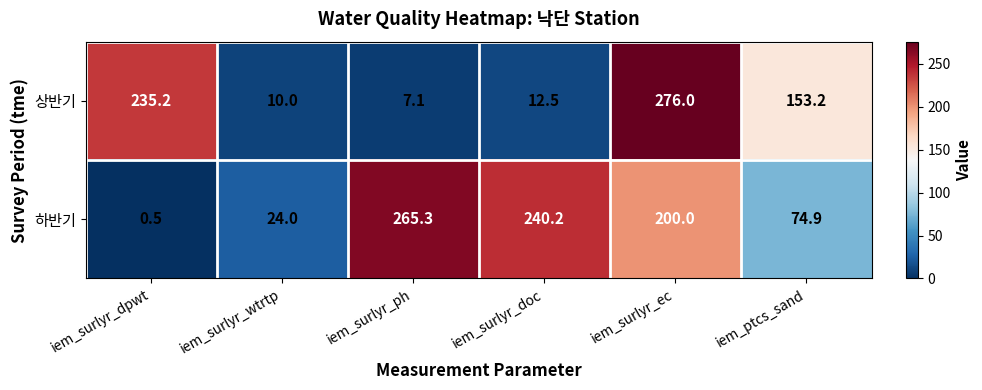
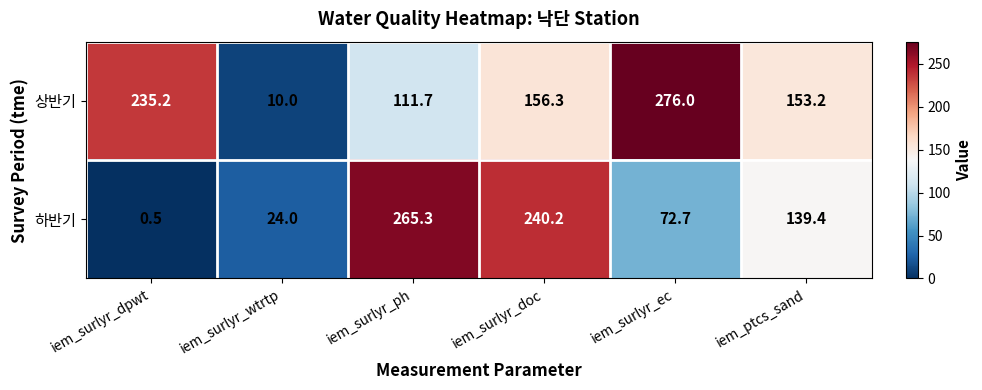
  {
    "상반기": {
      "iem_surlyr_dpwt": 235.2,
      "iem_surlyr_wtrtp": 10.0,
-     "iem_surlyr_ph": 7.1,
-     "iem_surlyr_doc": 12.5,
+     "iem_surlyr_ph": 111.7,
+     "iem_surlyr_doc": 156.3,
      "iem_surlyr_ec": 276.0,
      "iem_ptcs_sand": 153.2
    },
    "하반기": {
      "iem_surlyr_dpwt": 0.5,
      "iem_surlyr_wtrtp": 24.0,
      "iem_surlyr_ph": 265.3,
      "iem_surlyr_doc": 240.2,
-     "iem_surlyr_ec": 200.0,
-     "iem_ptcs_sand": 74.9
+     "iem_surlyr_ec": 72.7,
+     "iem_ptcs_sand": 139.4
    }
  }
